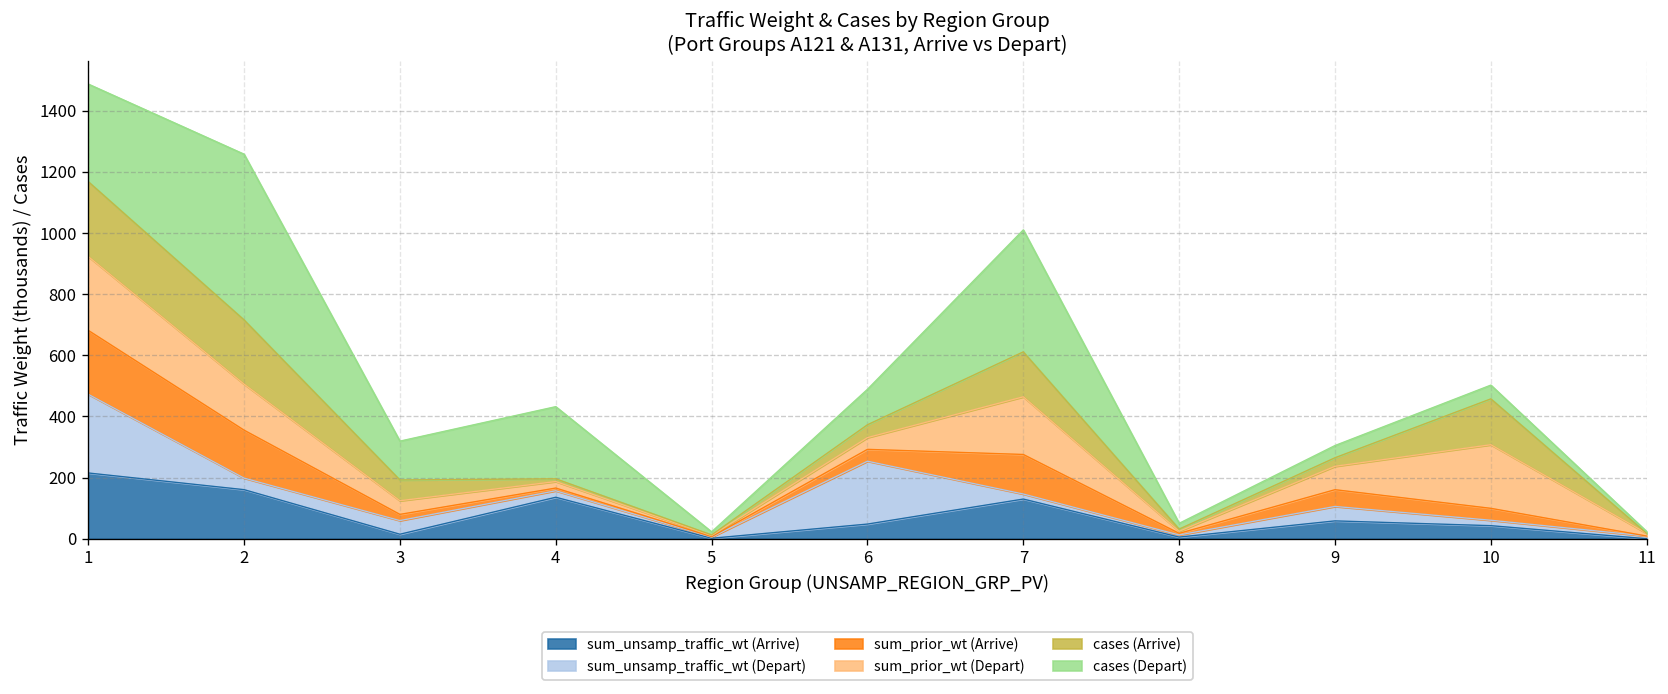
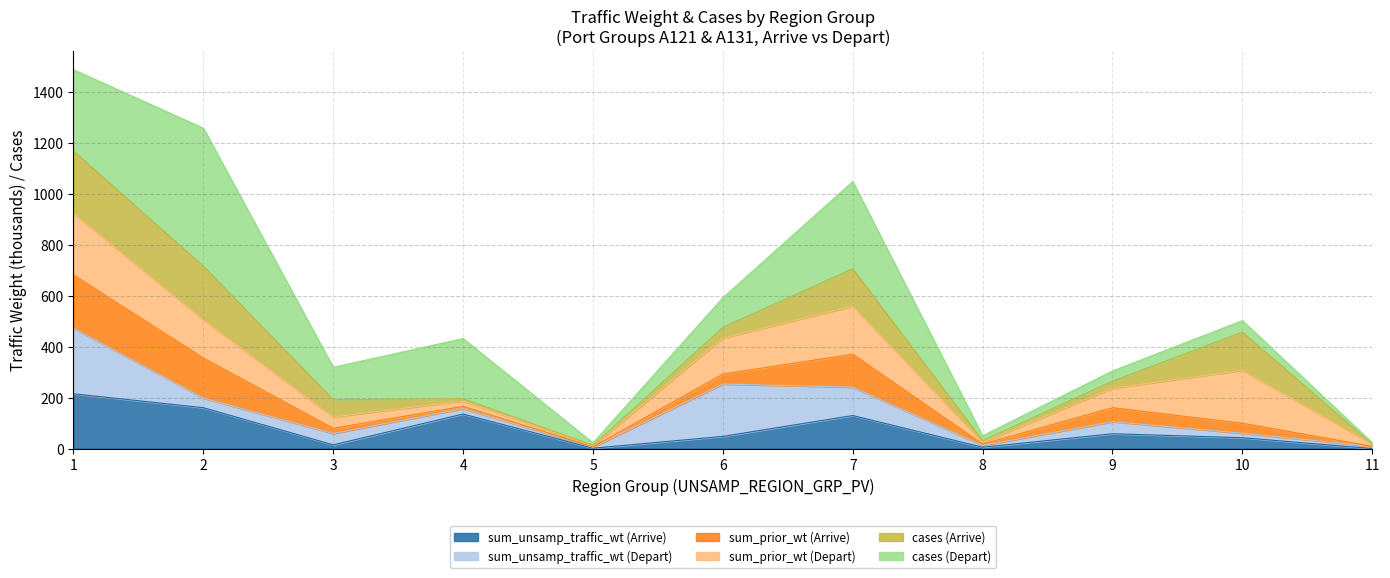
  {
    "sum_unsamp_traffic_wt (Arrive)": {
      "1": 210,
      "2": 160,
      "3": 10,
      "4": 140,
      "6": 50,
      "7": 130,
      "9": 60,
      "10": 40
    },
    "sum_unsamp_traffic_wt (Depart)": {
      "1": 260,
      "2": 40,
      "3": 40,
      "6": 210,
-     "7": 20,
+     "7": 110,
      "9": 50,
      "10": 20
    },
    "sum_prior_wt (Arrive)": {
      "1": 210,
      "2": 160,
      "3": 20,
      "6": 40,
      "7": 130,
      "9": 50,
      "10": 40
    },
    "sum_prior_wt (Depart)": {
      "1": 240,
      "2": 150,
      "3": 40,
-     "6": 40,
+     "6": 140,
      "7": 190,
      "9": 80,
      "10": 210
    },
    "cases (Arrive)": {
      "1": 250,
      "2": 210,
      "3": 70,
      "6": 40,
      "7": 150,
      "9": 30,
      "10": 150
    },
    "cases (Depart)": {
      "1": 320,
      "2": 540,
      "3": 130,
      "4": 240,
      "5": 10,
      "6": 120,
-     "7": 400,
+     "7": 340,
      "8": 20,
      "9": 40,
      "10": 50
    }
  }
